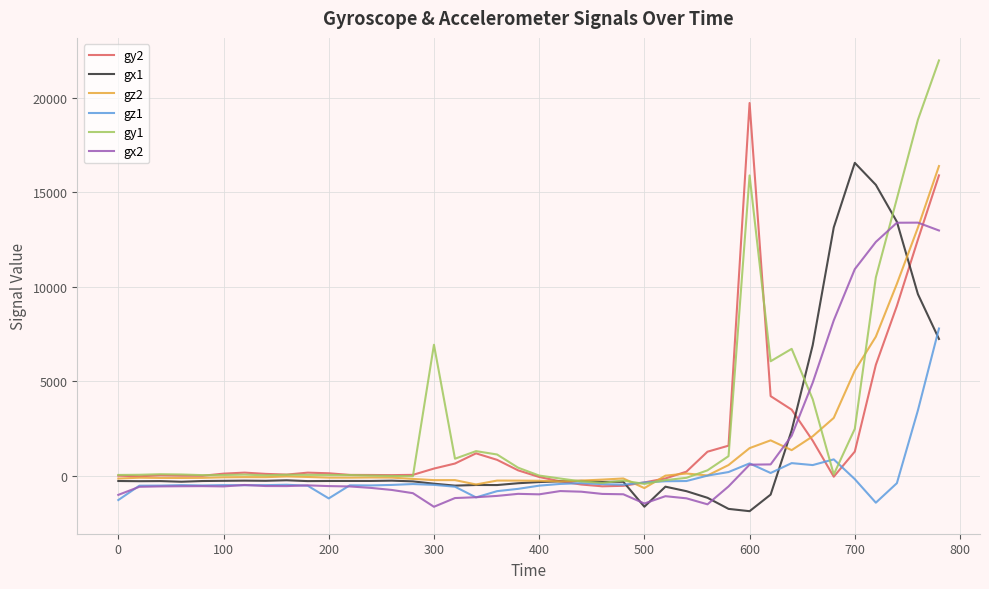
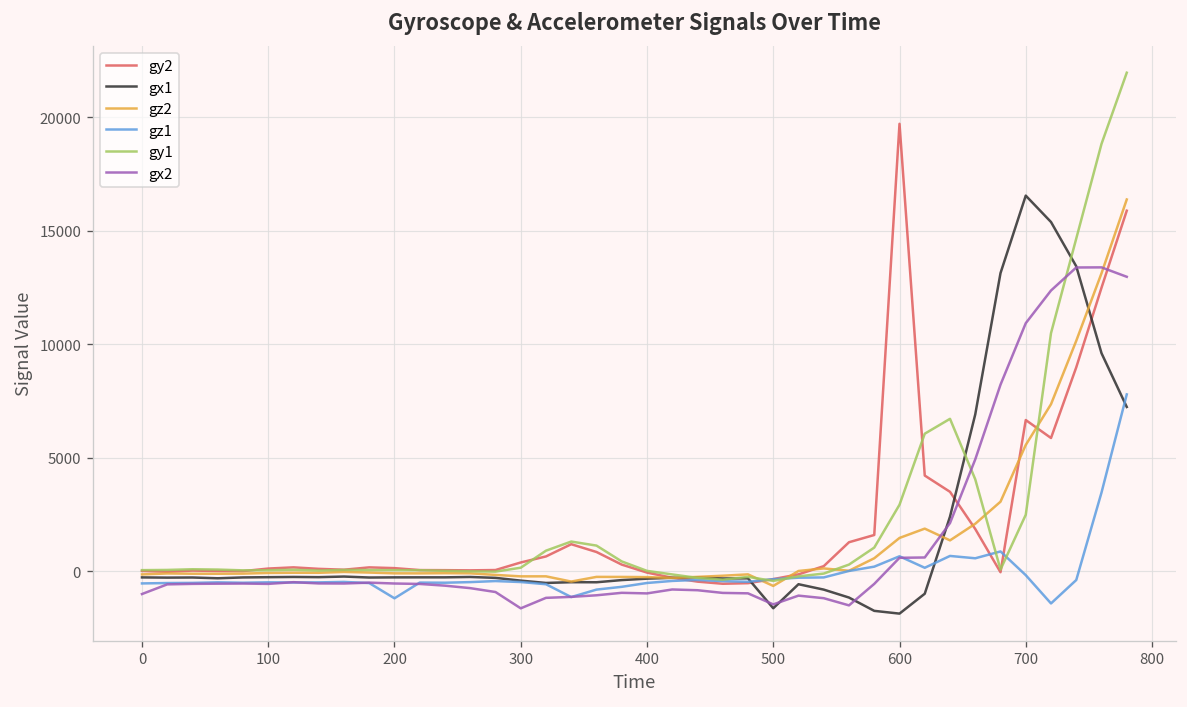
  {
    "gy2": {
      "300": 400,
      "600": 19700,
-     "700": 1300
+     "700": 6700
    },
    "gx1": {
      "100": -300,
      "200": -300,
      "500": -1600,
      "600": -1900,
      "700": 16500
    },
    "gz2": {
      "200": -100,
      "300": -200,
      "500": -700,
      "600": 1500,
      "700": 5600
    },
    "gz1": {
-     "0": -1300,
+     "0": -500,
      "200": -1200,
      "400": -500,
      "700": -200
    },
    "gy1": {
-     "300": 6900,
-     "600": 15900,
+     "300": 100,
+     "600": 2900,
      "700": 2500
    },
    "gx2": {
      "0": -1000,
      "200": -600,
      "300": -1600,
      "400": -1000,
      "500": -1500,
      "700": 10900
    }
  }
